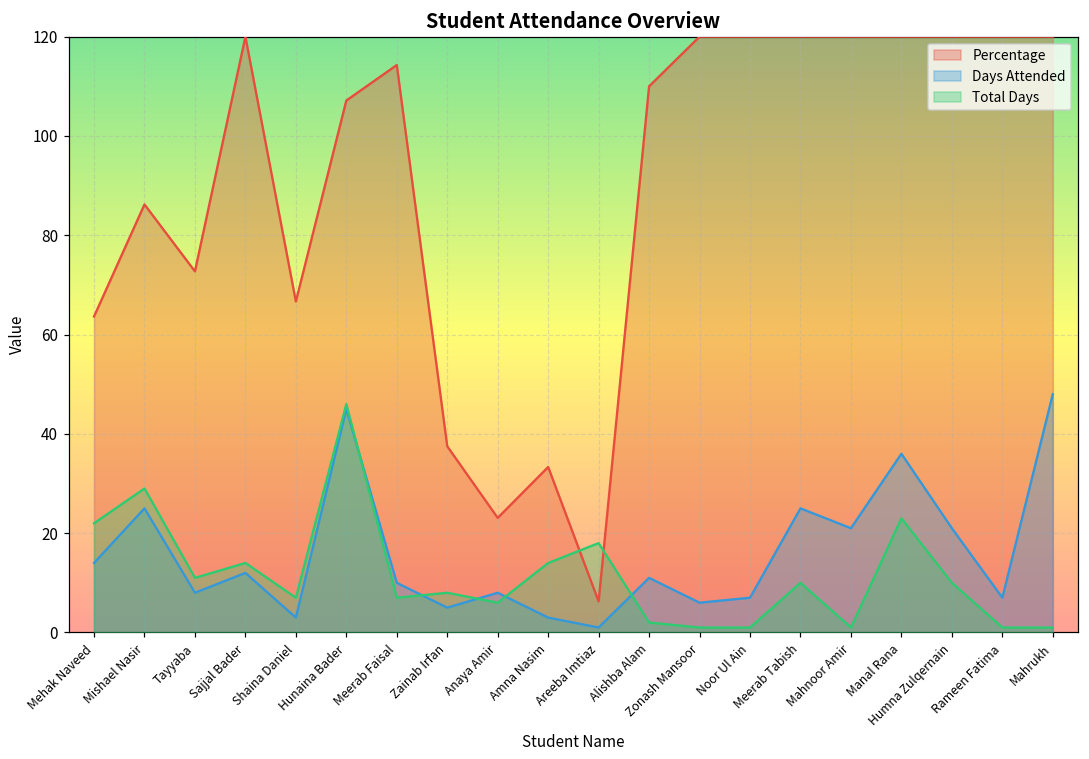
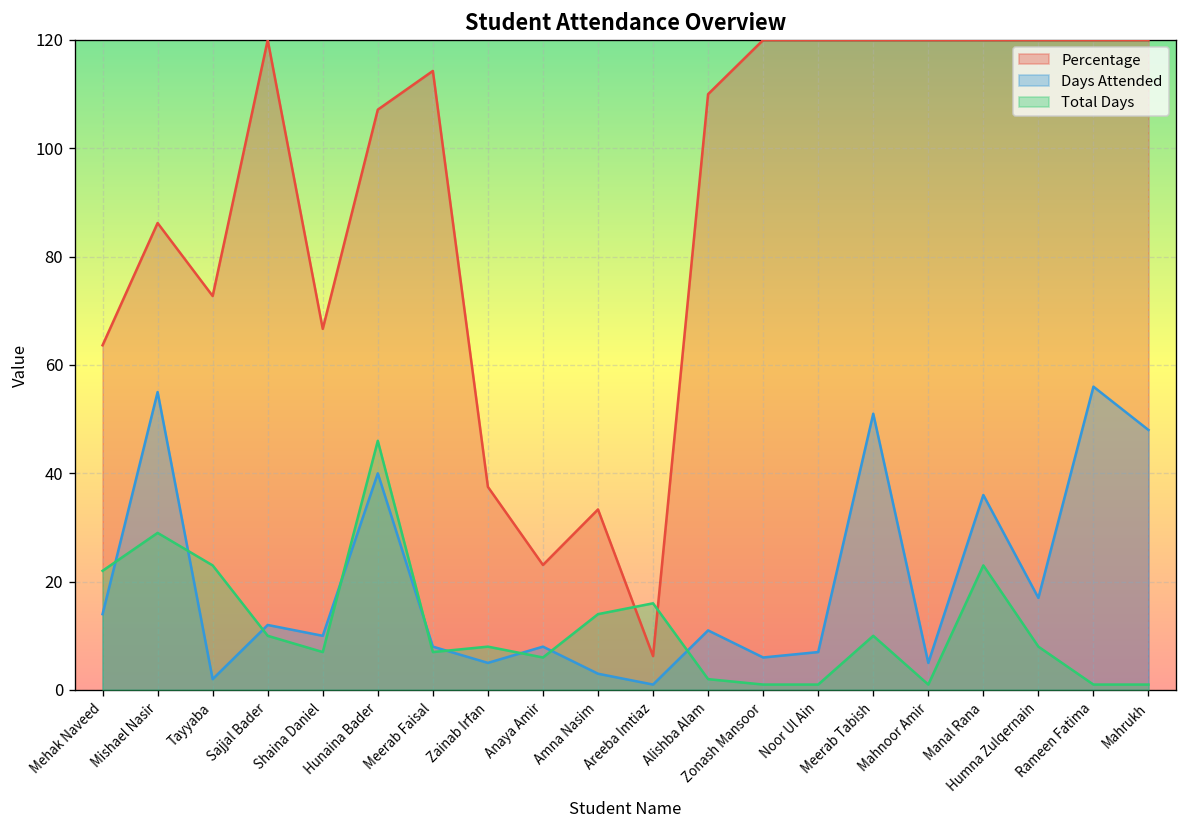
  {
    "Percentage": {
      "Mehak Naveed": 64,
      "Mishael Nasir": 86,
      "Tayyaba": 73,
      "Sajjal Bader": 120,
      "Shaina Daniel": 67,
      "Hunaina Bader": 107,
      "Meerab Faisal": 114,
      "Zainab Irfan": 38,
      "Anaya Amir": 23,
      "Amna Nasim": 33,
      "Areeba Imtiaz": 6,
      "Alishba Alam": 110,
      "Zonash Mansoor": 120,
      "Noor Ul Ain": 120,
      "Meerab Tabish": 120,
      "Mahnoor Amir": 120,
      "Manal Rana": 120,
      "Humna Zulqernain": 120,
      "Rameen Fatima": 120,
      "Mahrukh": 120
    },
    "Days Attended": {
      "Mehak Naveed": 14,
-     "Mishael Nasir": 25,
-     "Tayyaba": 8,
+     "Mishael Nasir": 55,
+     "Tayyaba": 2,
      "Sajjal Bader": 12,
-     "Shaina Daniel": 3,
-     "Hunaina Bader": 45,
-     "Meerab Faisal": 10,
+     "Shaina Daniel": 10,
+     "Hunaina Bader": 40,
+     "Meerab Faisal": 8,
      "Zainab Irfan": 5,
      "Anaya Amir": 8,
      "Amna Nasim": 3,
      "Areeba Imtiaz": 1,
      "Alishba Alam": 11,
      "Zonash Mansoor": 6,
      "Noor Ul Ain": 7,
-     "Meerab Tabish": 25,
-     "Mahnoor Amir": 21,
+     "Meerab Tabish": 51,
+     "Mahnoor Amir": 5,
      "Manal Rana": 36,
-     "Humna Zulqernain": 21,
-     "Rameen Fatima": 7,
+     "Humna Zulqernain": 17,
+     "Rameen Fatima": 56,
      "Mahrukh": 48
    },
    "Total Days": {
      "Mehak Naveed": 22,
      "Mishael Nasir": 29,
-     "Tayyaba": 11,
-     "Sajjal Bader": 14,
+     "Tayyaba": 23,
+     "Sajjal Bader": 10,
      "Shaina Daniel": 7,
      "Hunaina Bader": 46,
      "Meerab Faisal": 7,
      "Zainab Irfan": 8,
      "Anaya Amir": 6,
      "Amna Nasim": 14,
-     "Areeba Imtiaz": 18,
+     "Areeba Imtiaz": 16,
      "Alishba Alam": 2,
      "Zonash Mansoor": 1,
      "Noor Ul Ain": 1,
      "Meerab Tabish": 10,
      "Mahnoor Amir": 1,
      "Manal Rana": 23,
-     "Humna Zulqernain": 10,
+     "Humna Zulqernain": 8,
      "Rameen Fatima": 1,
      "Mahrukh": 1
    }
  }
